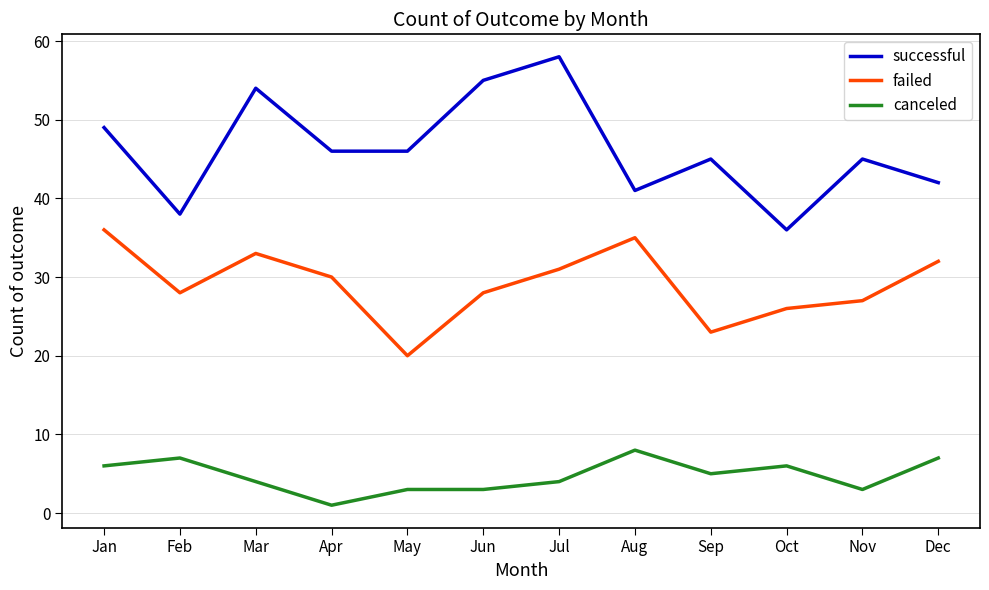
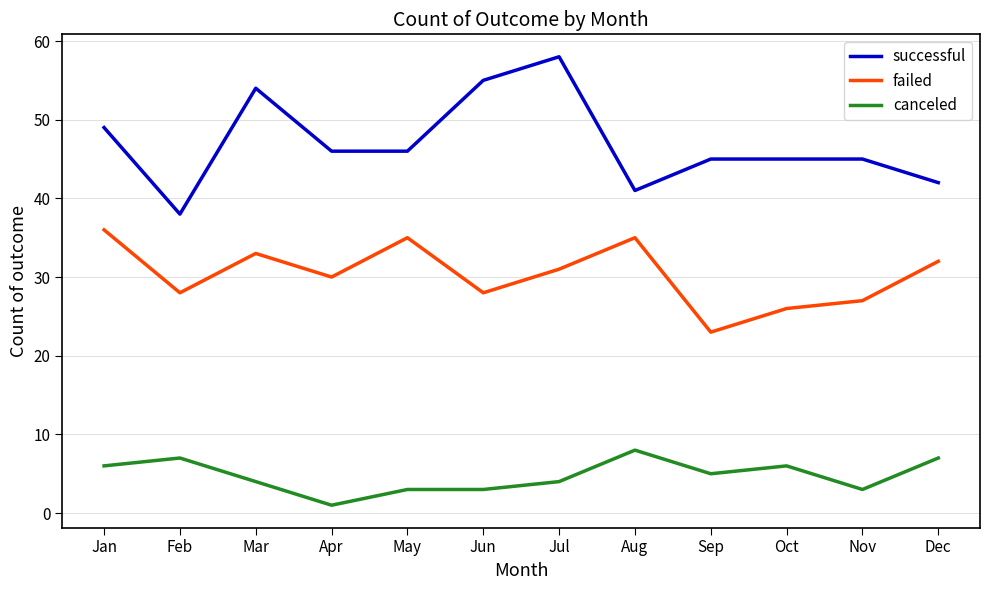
  {
    "successful": {
      "Jan": 49,
      "Feb": 38,
      "Mar": 54,
      "Apr": 46,
      "May": 46,
      "Jun": 55,
      "Jul": 58,
      "Aug": 41,
      "Sep": 45,
-     "Oct": 36,
+     "Oct": 45,
      "Nov": 45,
      "Dec": 42
    },
    "failed": {
      "Jan": 36,
      "Feb": 28,
      "Mar": 33,
      "Apr": 30,
-     "May": 20,
+     "May": 35,
      "Jun": 28,
      "Jul": 31,
      "Aug": 35,
      "Sep": 23,
      "Oct": 26,
      "Nov": 27,
      "Dec": 32
    },
    "canceled": {
      "Jan": 6,
      "Feb": 7,
      "Mar": 4,
      "Apr": 1,
      "May": 3,
      "Jun": 3,
      "Jul": 4,
      "Aug": 8,
      "Sep": 5,
      "Oct": 6,
      "Nov": 3,
      "Dec": 7
    }
  }
